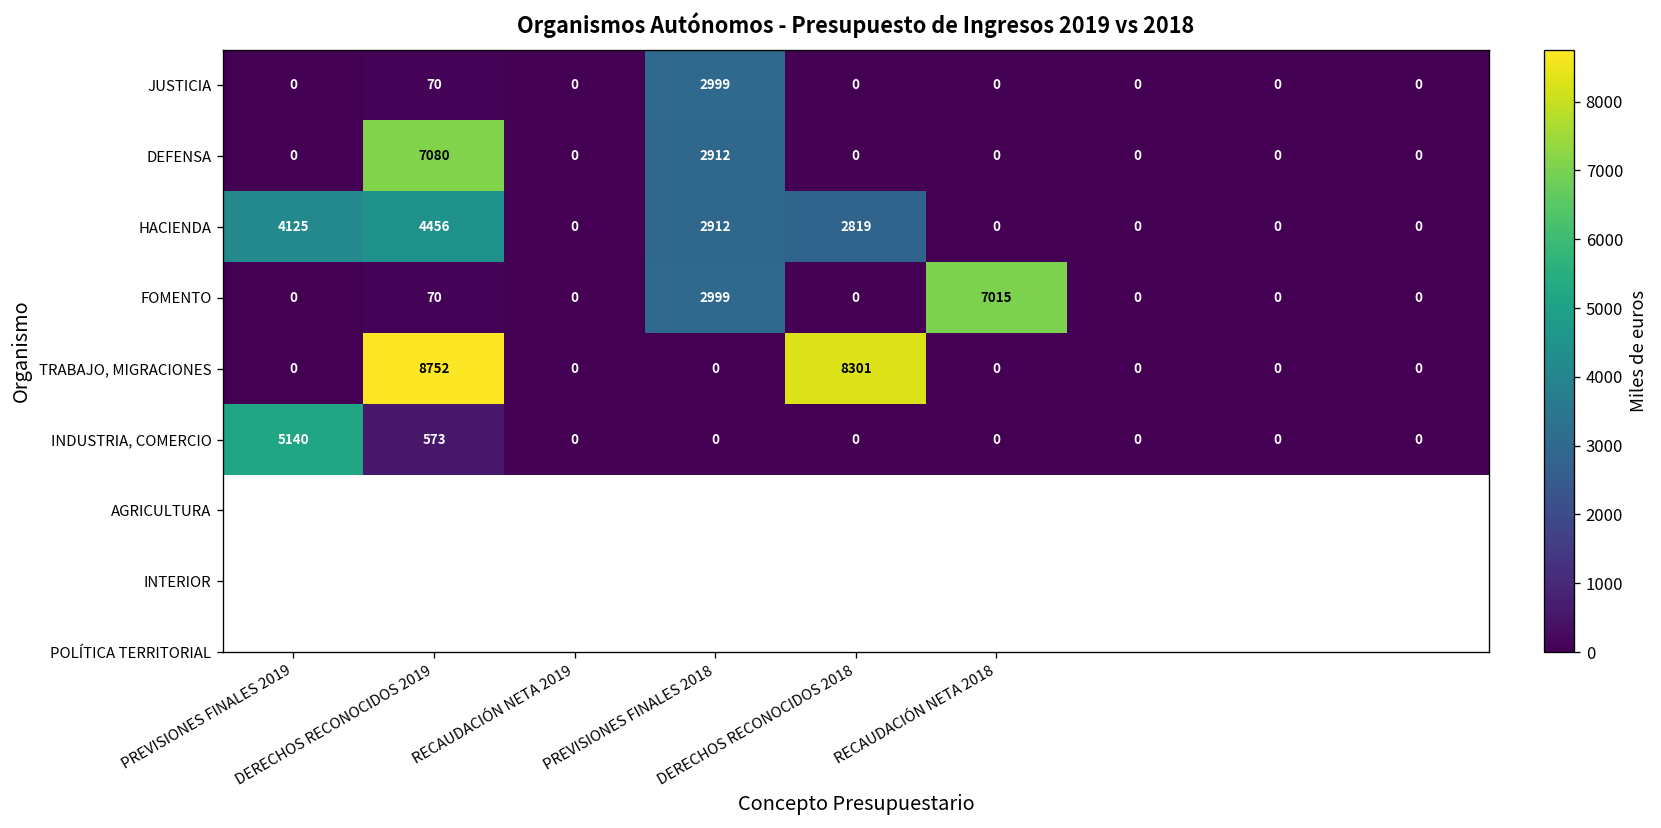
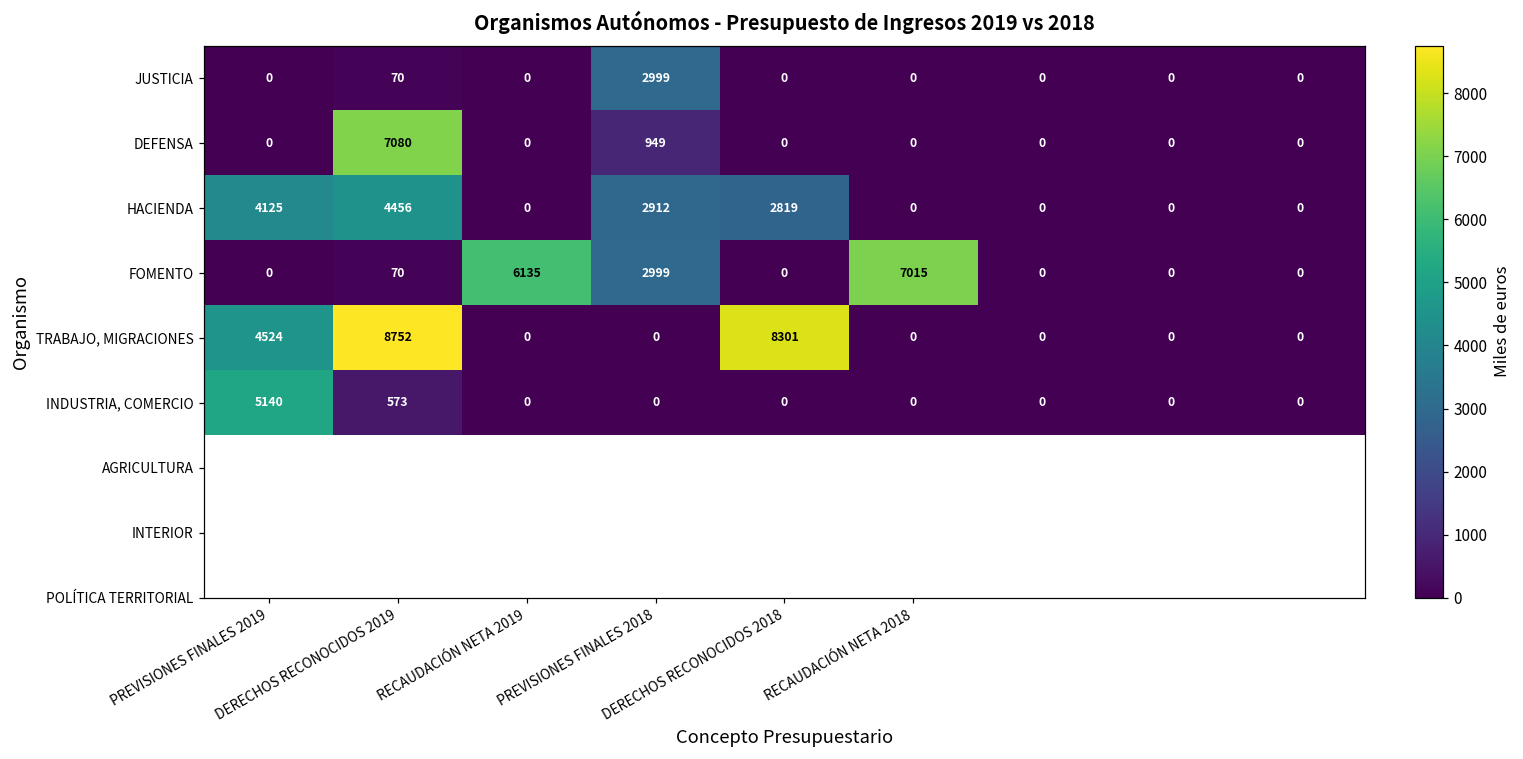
  {
    "JUSTICIA": {
      "PREVISIONES FINALES 2019": 0,
      "DERECHOS RECONOCIDOS 2019": 70,
      "RECAUDACIÓN NETA 2019": 0,
      "PREVISIONES FINALES 2018": 2999,
      "DERECHOS RECONOCIDOS 2018": 0,
      "RECAUDACIÓN NETA 2018": 0
    },
    "DEFENSA": {
      "PREVISIONES FINALES 2019": 0,
      "DERECHOS RECONOCIDOS 2019": 7080,
      "RECAUDACIÓN NETA 2019": 0,
-     "PREVISIONES FINALES 2018": 2912,
+     "PREVISIONES FINALES 2018": 949,
      "DERECHOS RECONOCIDOS 2018": 0,
      "RECAUDACIÓN NETA 2018": 0
    },
    "HACIENDA": {
      "PREVISIONES FINALES 2019": 4125,
      "DERECHOS RECONOCIDOS 2019": 4456,
      "RECAUDACIÓN NETA 2019": 0,
      "PREVISIONES FINALES 2018": 2912,
      "DERECHOS RECONOCIDOS 2018": 2819,
      "RECAUDACIÓN NETA 2018": 0
    },
    "FOMENTO": {
      "PREVISIONES FINALES 2019": 0,
      "DERECHOS RECONOCIDOS 2019": 70,
-     "RECAUDACIÓN NETA 2019": 0,
+     "RECAUDACIÓN NETA 2019": 6135,
      "PREVISIONES FINALES 2018": 2999,
      "DERECHOS RECONOCIDOS 2018": 0,
      "RECAUDACIÓN NETA 2018": 7015
    },
    "TRABAJO, MIGRACIONES": {
-     "PREVISIONES FINALES 2019": 0,
+     "PREVISIONES FINALES 2019": 4524,
      "DERECHOS RECONOCIDOS 2019": 8752,
      "RECAUDACIÓN NETA 2019": 0,
      "PREVISIONES FINALES 2018": 0,
      "DERECHOS RECONOCIDOS 2018": 8301,
      "RECAUDACIÓN NETA 2018": 0
    },
    "INDUSTRIA, COMERCIO": {
      "PREVISIONES FINALES 2019": 5140,
      "DERECHOS RECONOCIDOS 2019": 573,
      "RECAUDACIÓN NETA 2019": 0,
      "PREVISIONES FINALES 2018": 0,
      "DERECHOS RECONOCIDOS 2018": 0,
      "RECAUDACIÓN NETA 2018": 0
    }
  }
